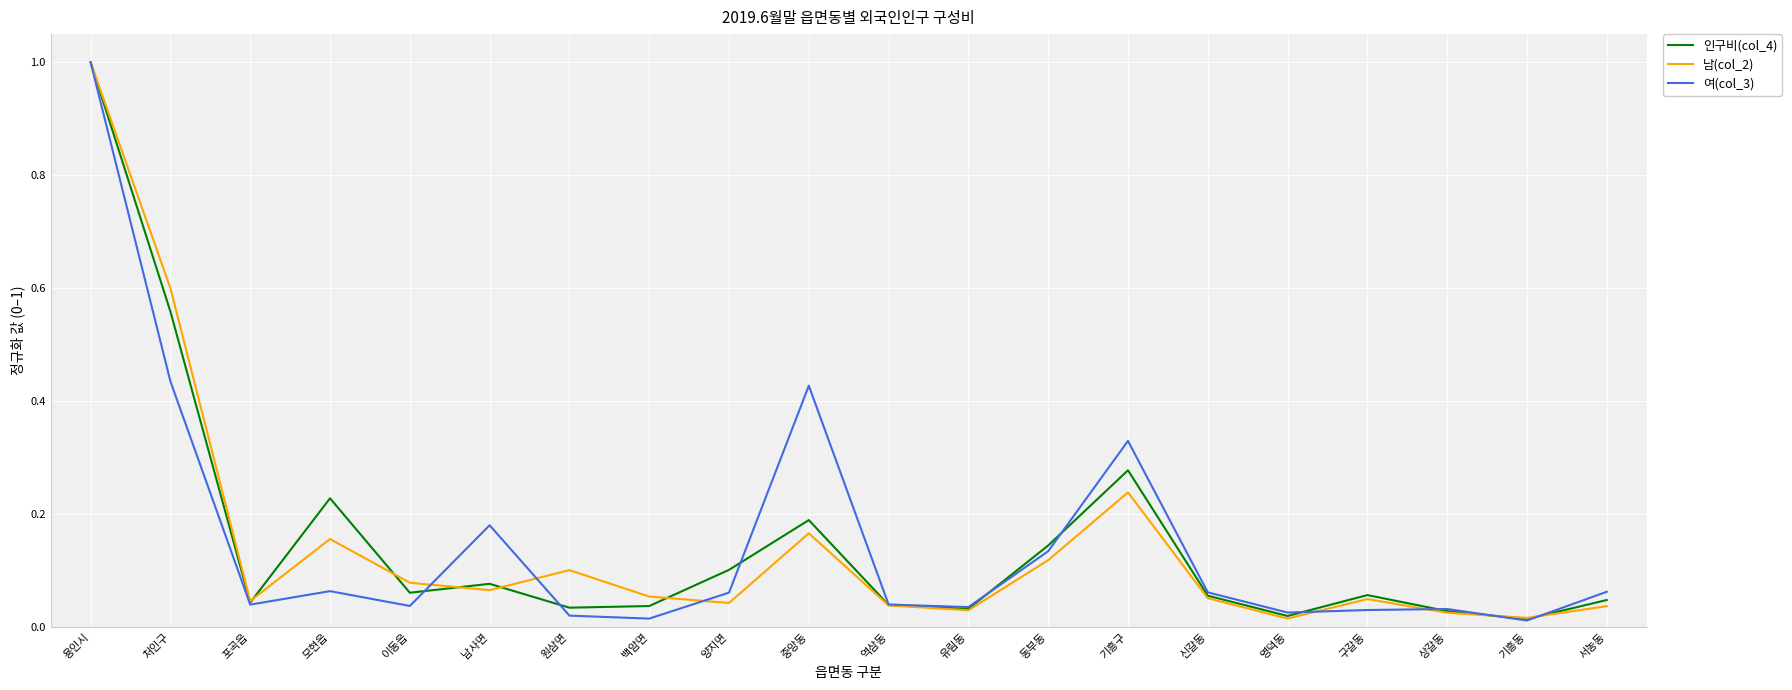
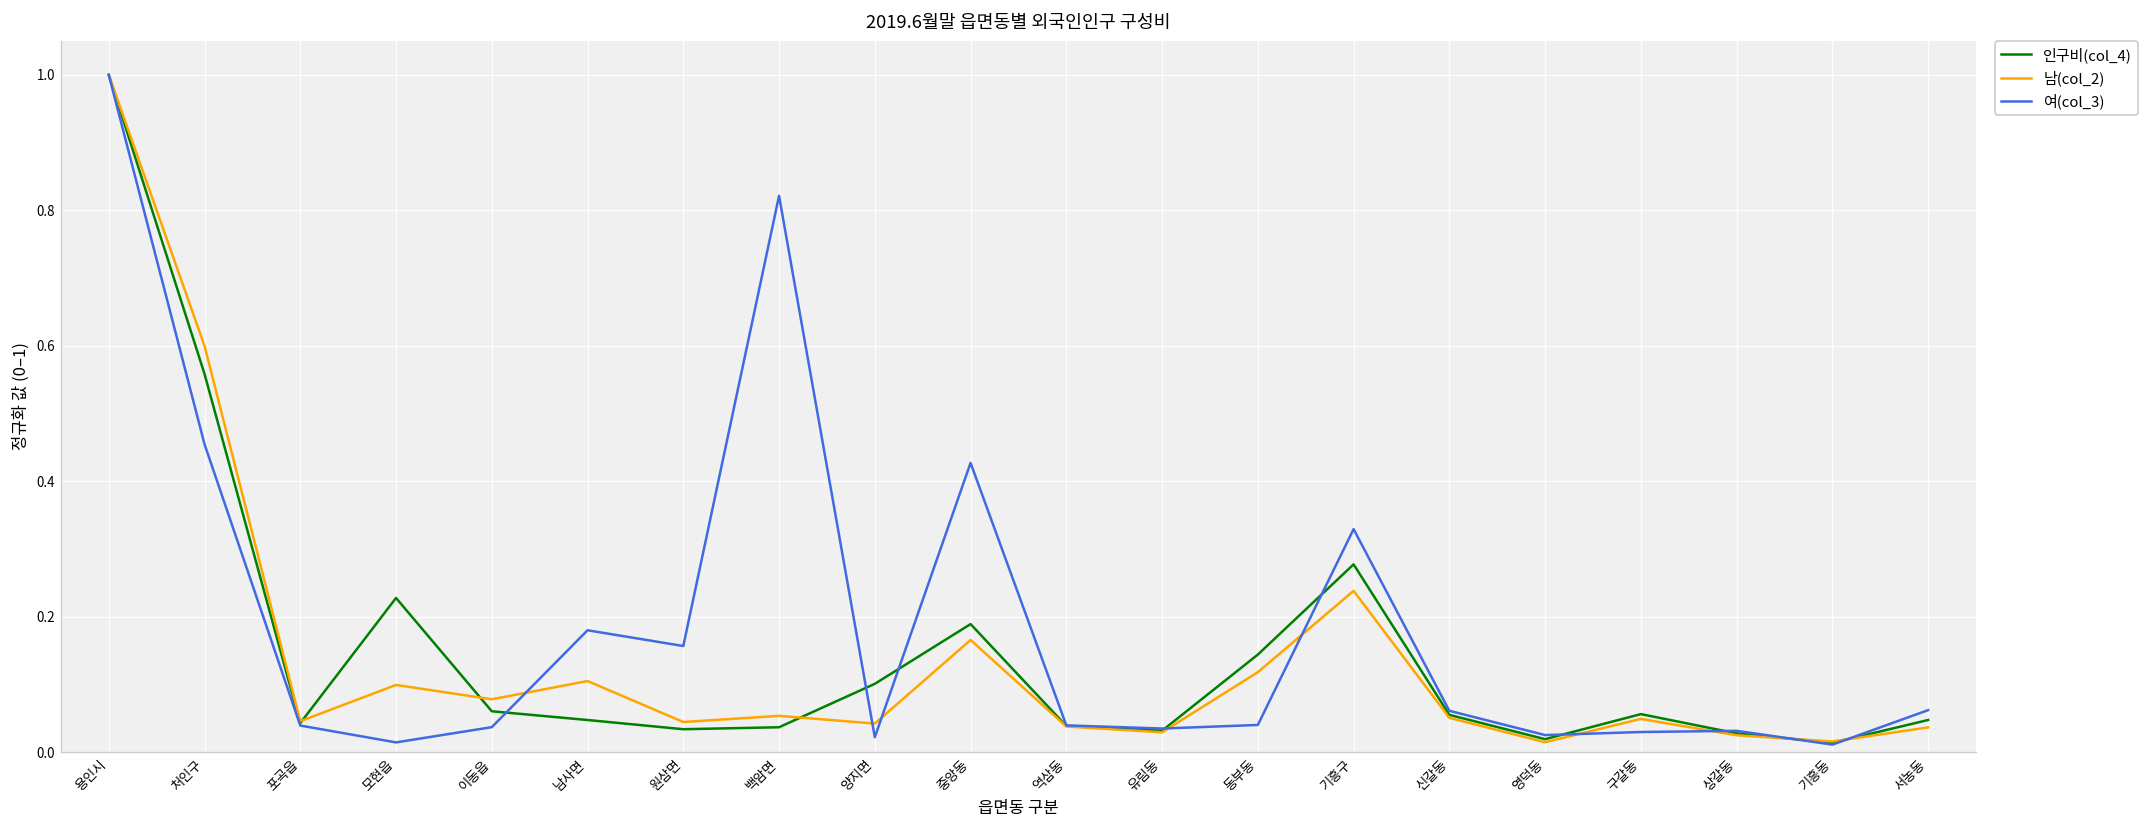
  {
    "인구비(col_4)": {
      "처인구": 0.56,
      "모현읍": 0.23,
      "이동읍": 0.06,
-     "남사면": 0.08,
+     "남사면": 0.05,
      "원삼면": 0.03,
      "백암면": 0.04,
      "양지면": 0.10,
      "중앙동": 0.19,
      "동부동": 0.14,
      "기흥구": 0.28,
      "구갈동": 0.06,
      "서농동": 0.05
    },
    "남(col_2)": {
      "처인구": 0.60,
-     "모현읍": 0.16,
+     "모현읍": 0.10,
      "이동읍": 0.08,
-     "남사면": 0.06,
-     "원삼면": 0.10,
+     "남사면": 0.10,
+     "원삼면": 0.04,
      "백암면": 0.05,
      "양지면": 0.04,
      "중앙동": 0.17,
      "동부동": 0.12,
      "기흥구": 0.24,
      "구갈동": 0.05,
      "서농동": 0.04
    },
    "여(col_3)": {
-     "처인구": 0.43,
-     "모현읍": 0.06,
+     "처인구": 0.45,
+     "모현읍": 0.01,
      "이동읍": 0.04,
      "남사면": 0.18,
-     "원삼면": 0.02,
-     "백암면": 0.01,
-     "양지면": 0.06,
+     "원삼면": 0.16,
+     "백암면": 0.82,
+     "양지면": 0.02,
      "중앙동": 0.43,
-     "동부동": 0.13,
+     "동부동": 0.04,
      "기흥구": 0.33,
      "신갈동": 0.06,
      "영덕동": 0.03,
      "구갈동": 0.03,
      "서농동": 0.06
    }
  }
